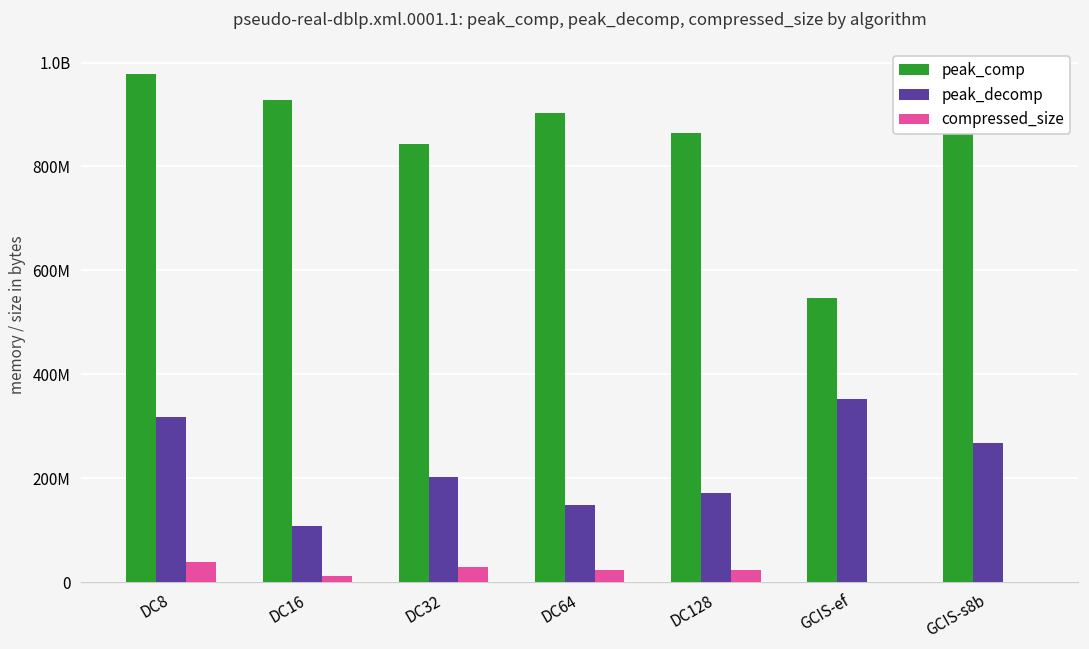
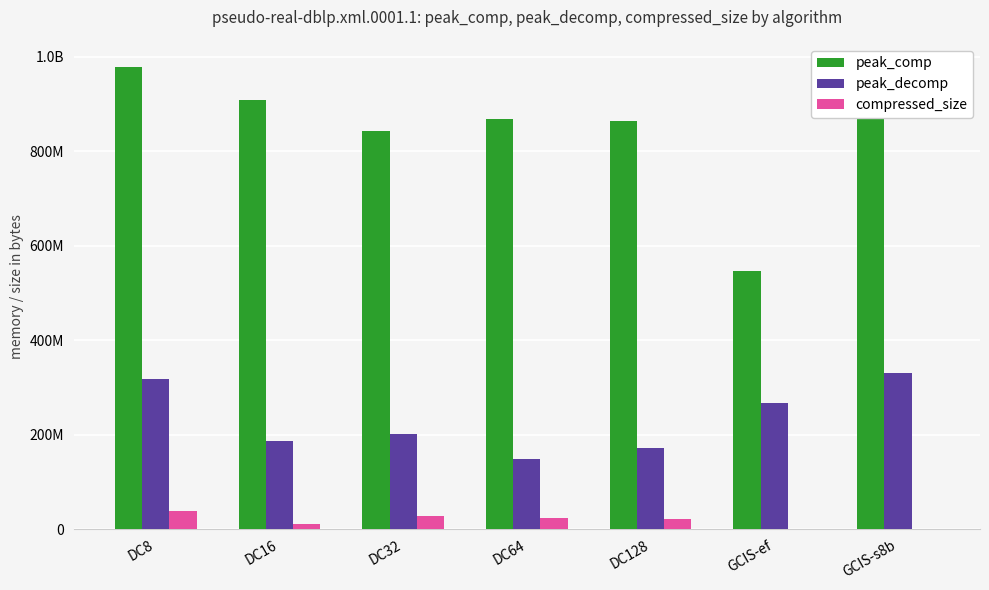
  {
    "peak_comp": {
      "DC8": 980000000,
-     "DC16": 930000000,
+     "DC16": 910000000,
      "DC32": 840000000,
-     "DC64": 900000000,
+     "DC64": 870000000,
      "DC128": 860000000,
      "GCIS-ef": 550000000
    },
    "peak_decomp": {
      "DC8": 320000000,
-     "DC16": 110000000,
+     "DC16": 190000000,
      "DC32": 200000000,
      "DC64": 150000000,
      "DC128": 170000000,
-     "GCIS-ef": 350000000,
-     "GCIS-s8b": 270000000
+     "GCIS-ef": 270000000,
+     "GCIS-s8b": 330000000
    },
    "compressed_size": {
      "DC8": 40000000,
      "DC16": 10000000,
      "DC32": 30000000,
      "DC64": 20000000,
      "DC128": 20000000
    }
  }
